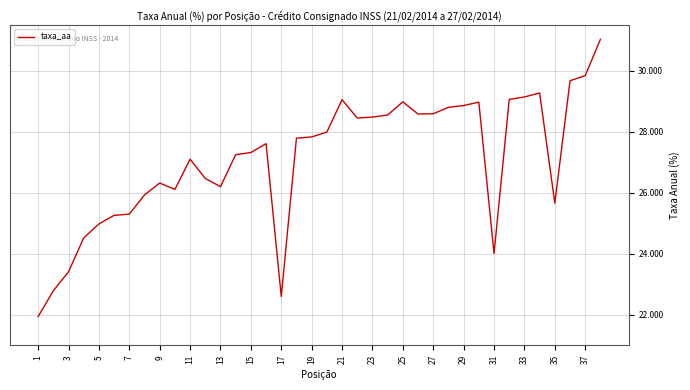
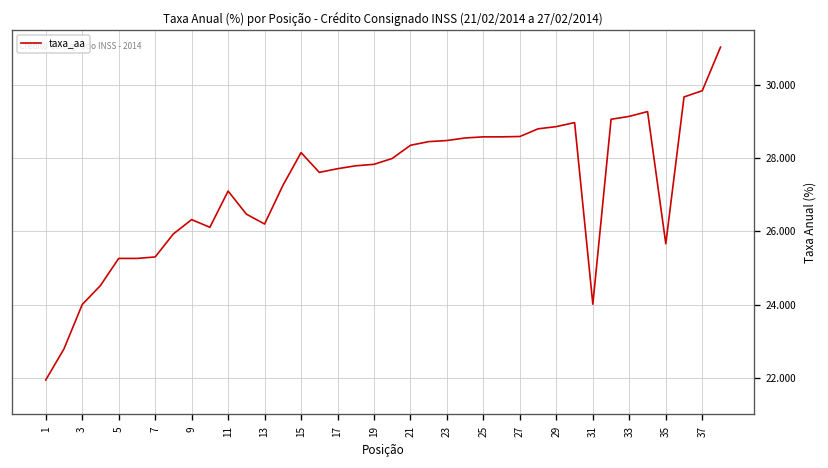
  {
    "1": 21.9,
-   "3": 23.4,
-   "5": 25.0,
+   "3": 24.0,
+   "5": 25.3,
    "7": 25.3,
    "9": 26.3,
    "11": 27.1,
    "13": 26.2,
-   "15": 27.3,
-   "17": 22.6,
+   "15": 28.2,
+   "17": 27.7,
    "19": 27.8,
-   "21": 29.1,
+   "21": 28.4,
    "23": 28.5,
-   "25": 29.0,
+   "25": 28.6,
    "27": 28.6,
    "29": 28.9,
    "31": 24.0,
    "33": 29.1,
    "35": 25.7,
    "37": 29.8
  }
